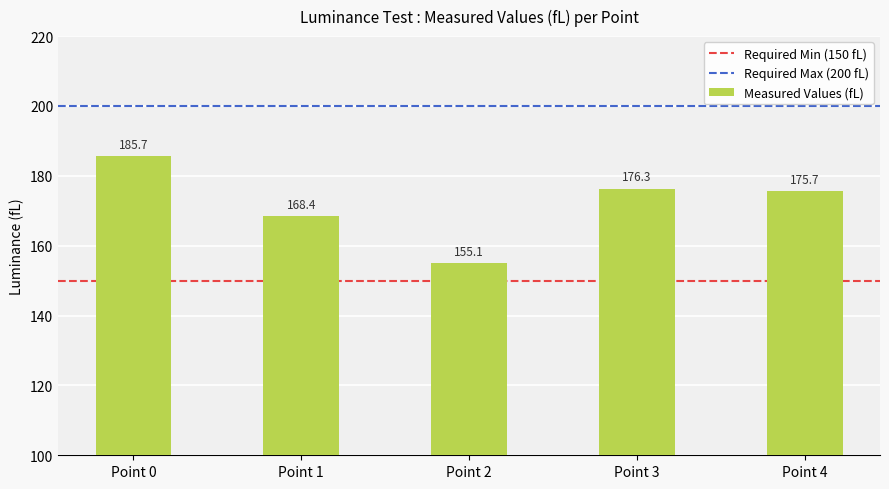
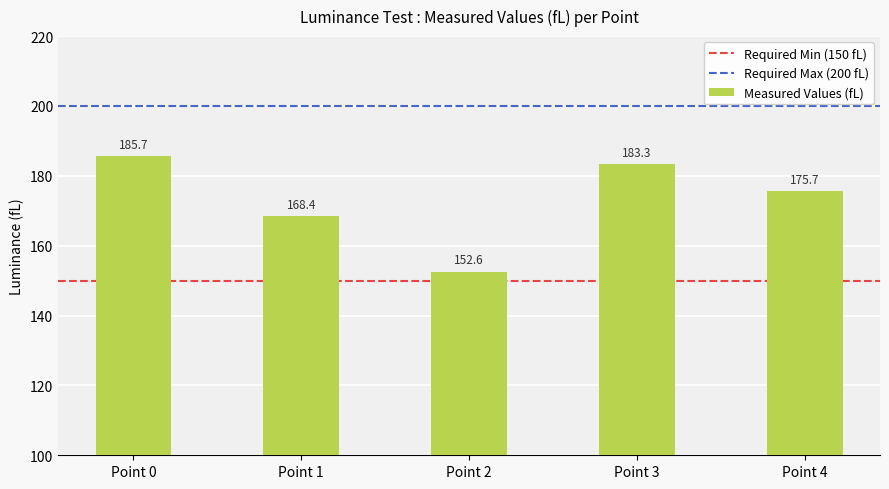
  {
    "Point 0": 185.7,
    "Point 1": 168.4,
-   "Point 2": 155.1,
-   "Point 3": 176.3,
+   "Point 2": 152.6,
+   "Point 3": 183.3,
    "Point 4": 175.7
  }
